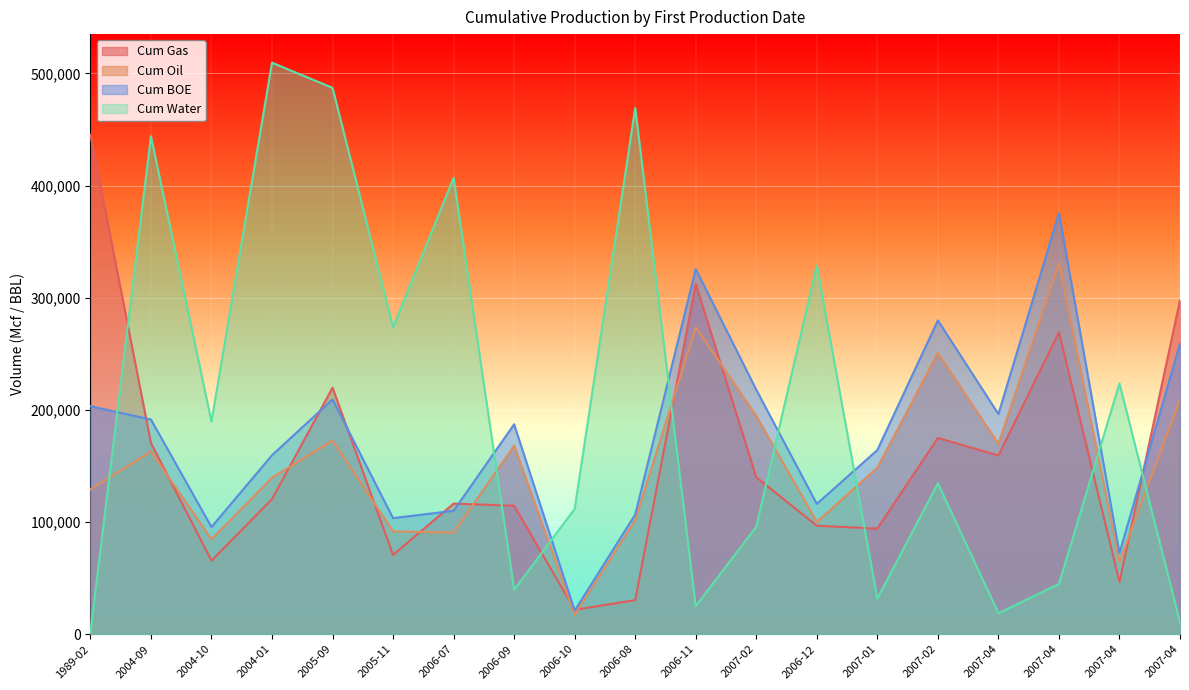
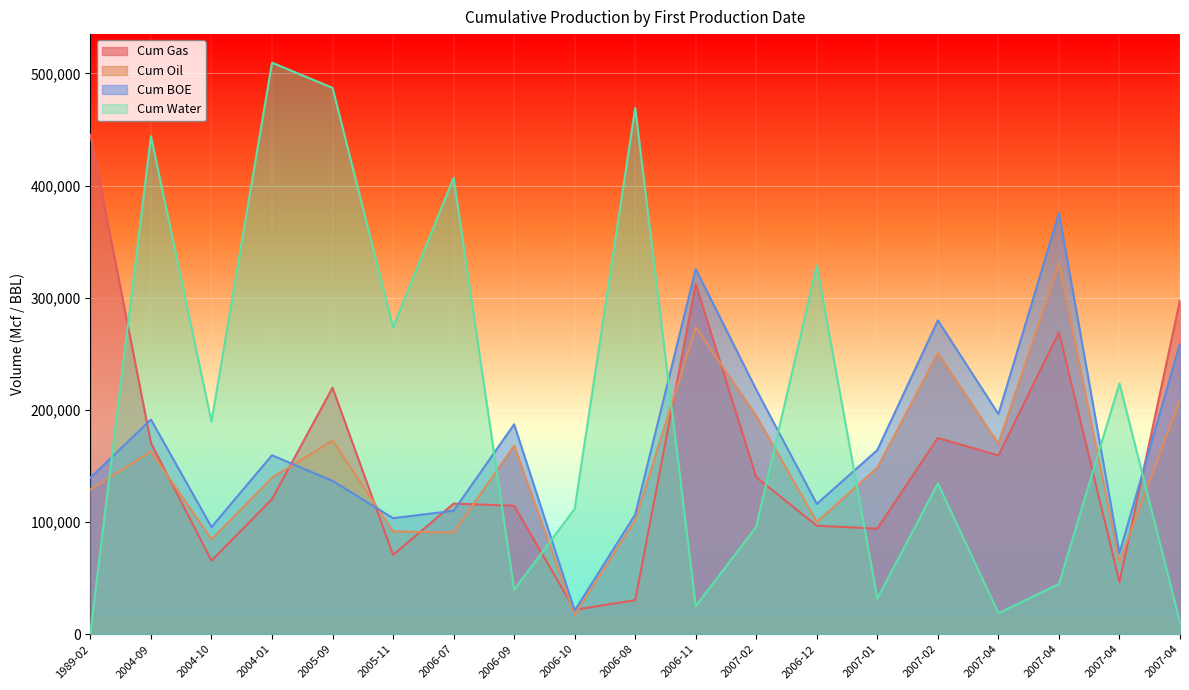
  {
    "Cum BOE": {
-     "1989-02": "203,000",
+     "1989-02": "140,000",
      "2004-09": "191,000",
      "2004-10": "96,000",
      "2004-01": "160,000",
-     "2005-09": "209,000",
+     "2005-09": "137,000",
      "2005-11": "103,000",
      "2006-07": "110,000",
      "2006-09": "187,000",
      "2006-08": "107,000",
      "2006-11": "326,000",
      "2006-12": "116,000",
      "2007-01": "164,000"
    },
    "Cum Water": {
      "2004-09": "444,000",
      "2004-10": "190,000",
      "2004-01": "510,000",
      "2005-09": "487,000",
      "2005-11": "274,000",
      "2006-07": "407,000",
      "2006-09": "40,000",
      "2006-10": "112,000",
      "2006-08": "469,000",
      "2006-11": "25,000",
      "2006-12": "329,000",
      "2007-01": "32,000"
    }
  }
